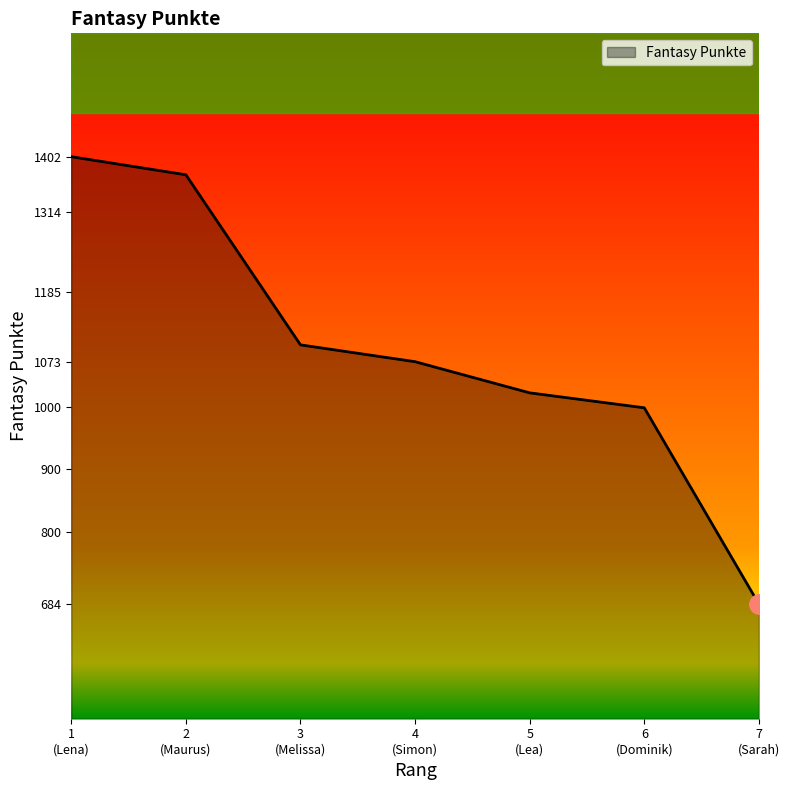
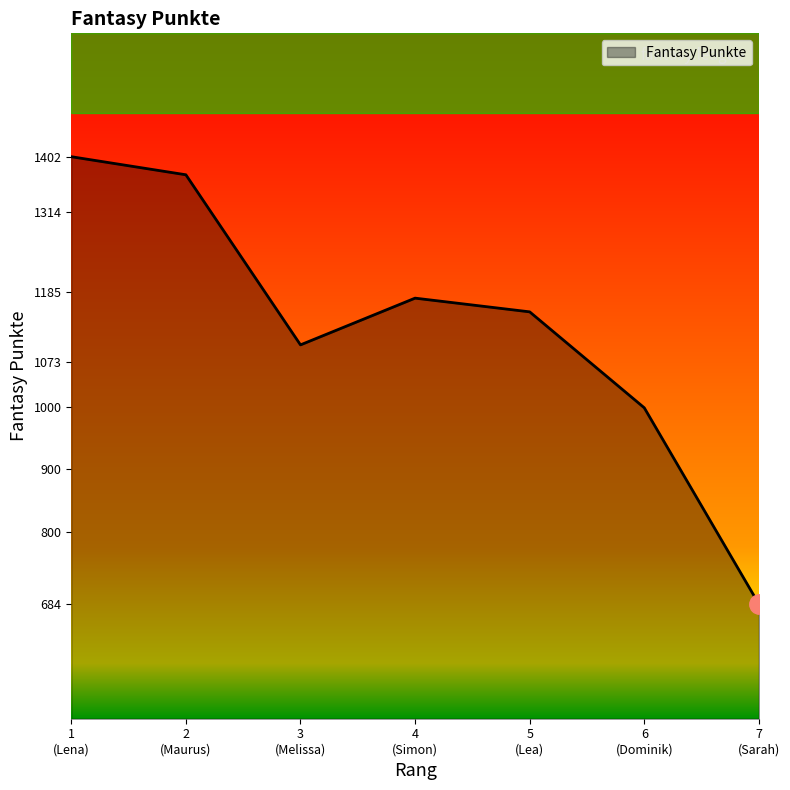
  {
    "Fantasy Punkte": {
      "1 (Lena)": 1400,
      "2 (Maurus)": 1370,
      "3 (Melissa)": 1100,
-     "4 (Simon)": 1070,
-     "5 (Lea)": 1020,
+     "4 (Simon)": 1180,
+     "5 (Lea)": 1150,
      "6 (Dominik)": 1000
    }
  }
